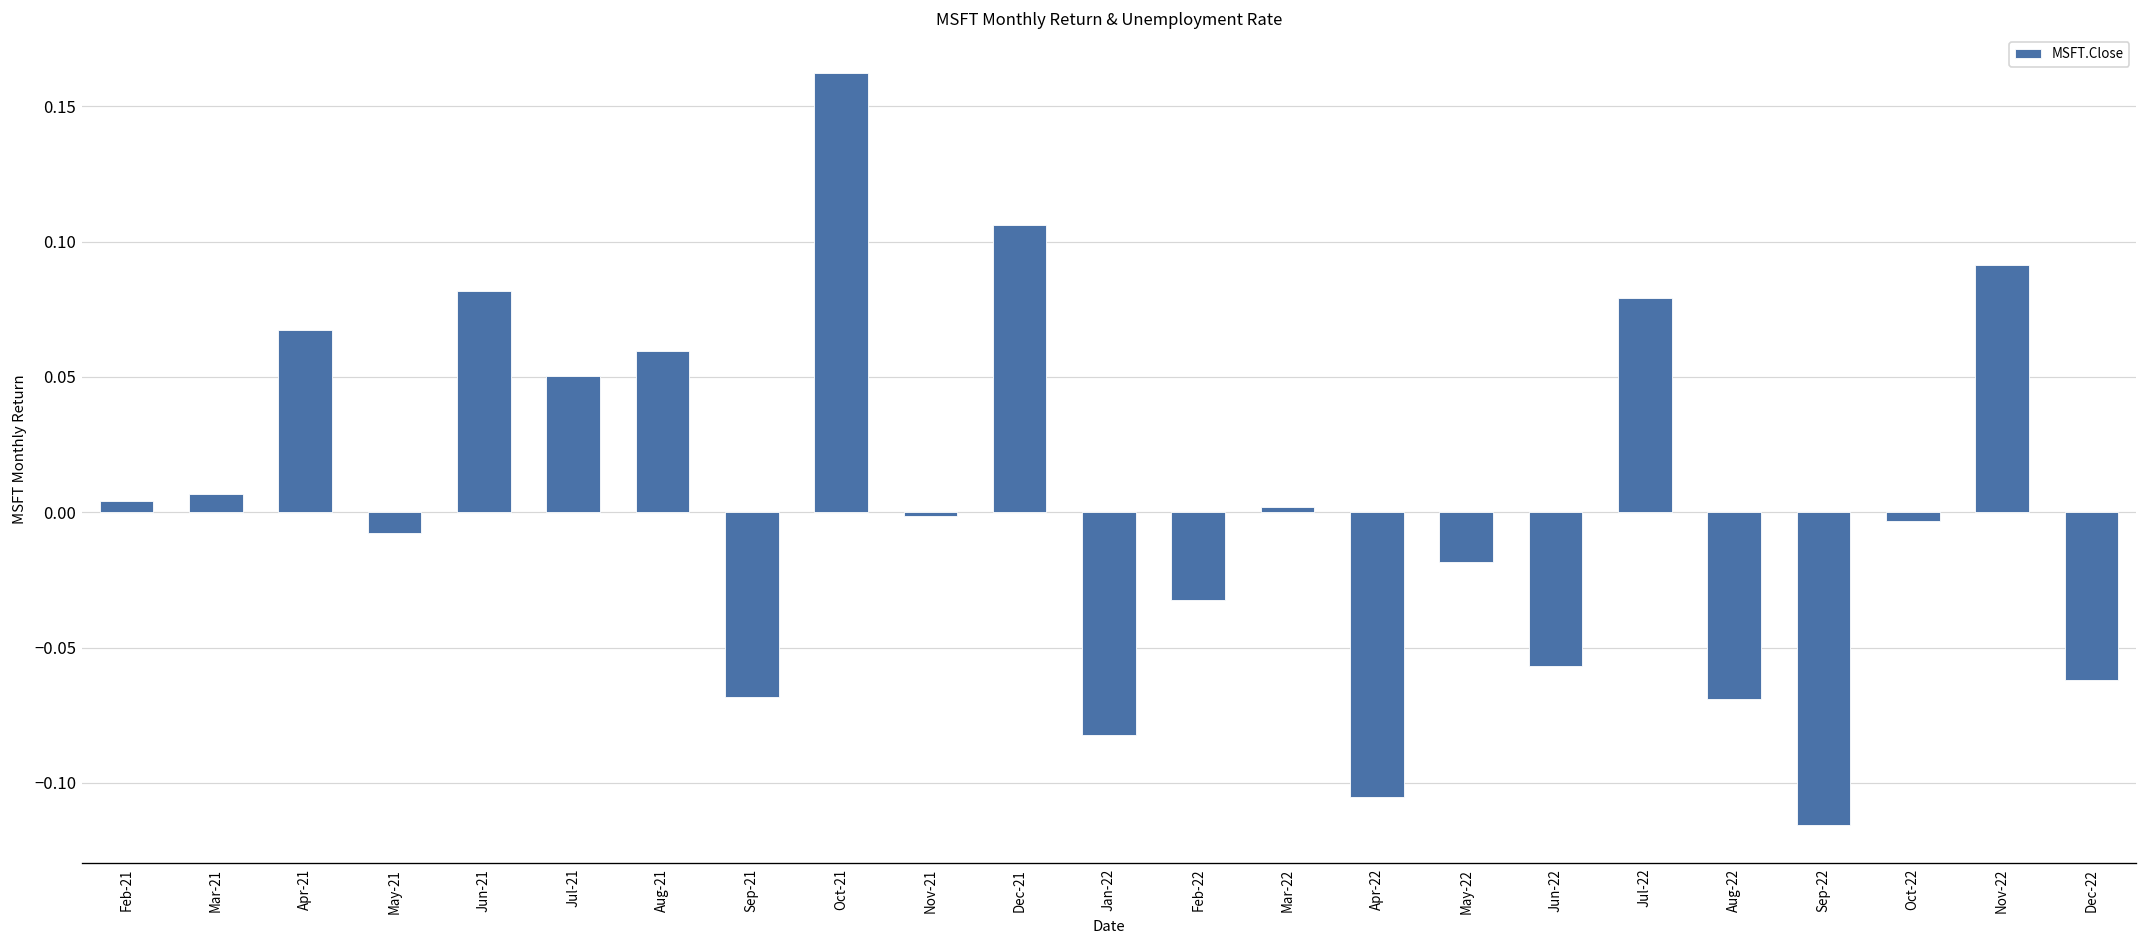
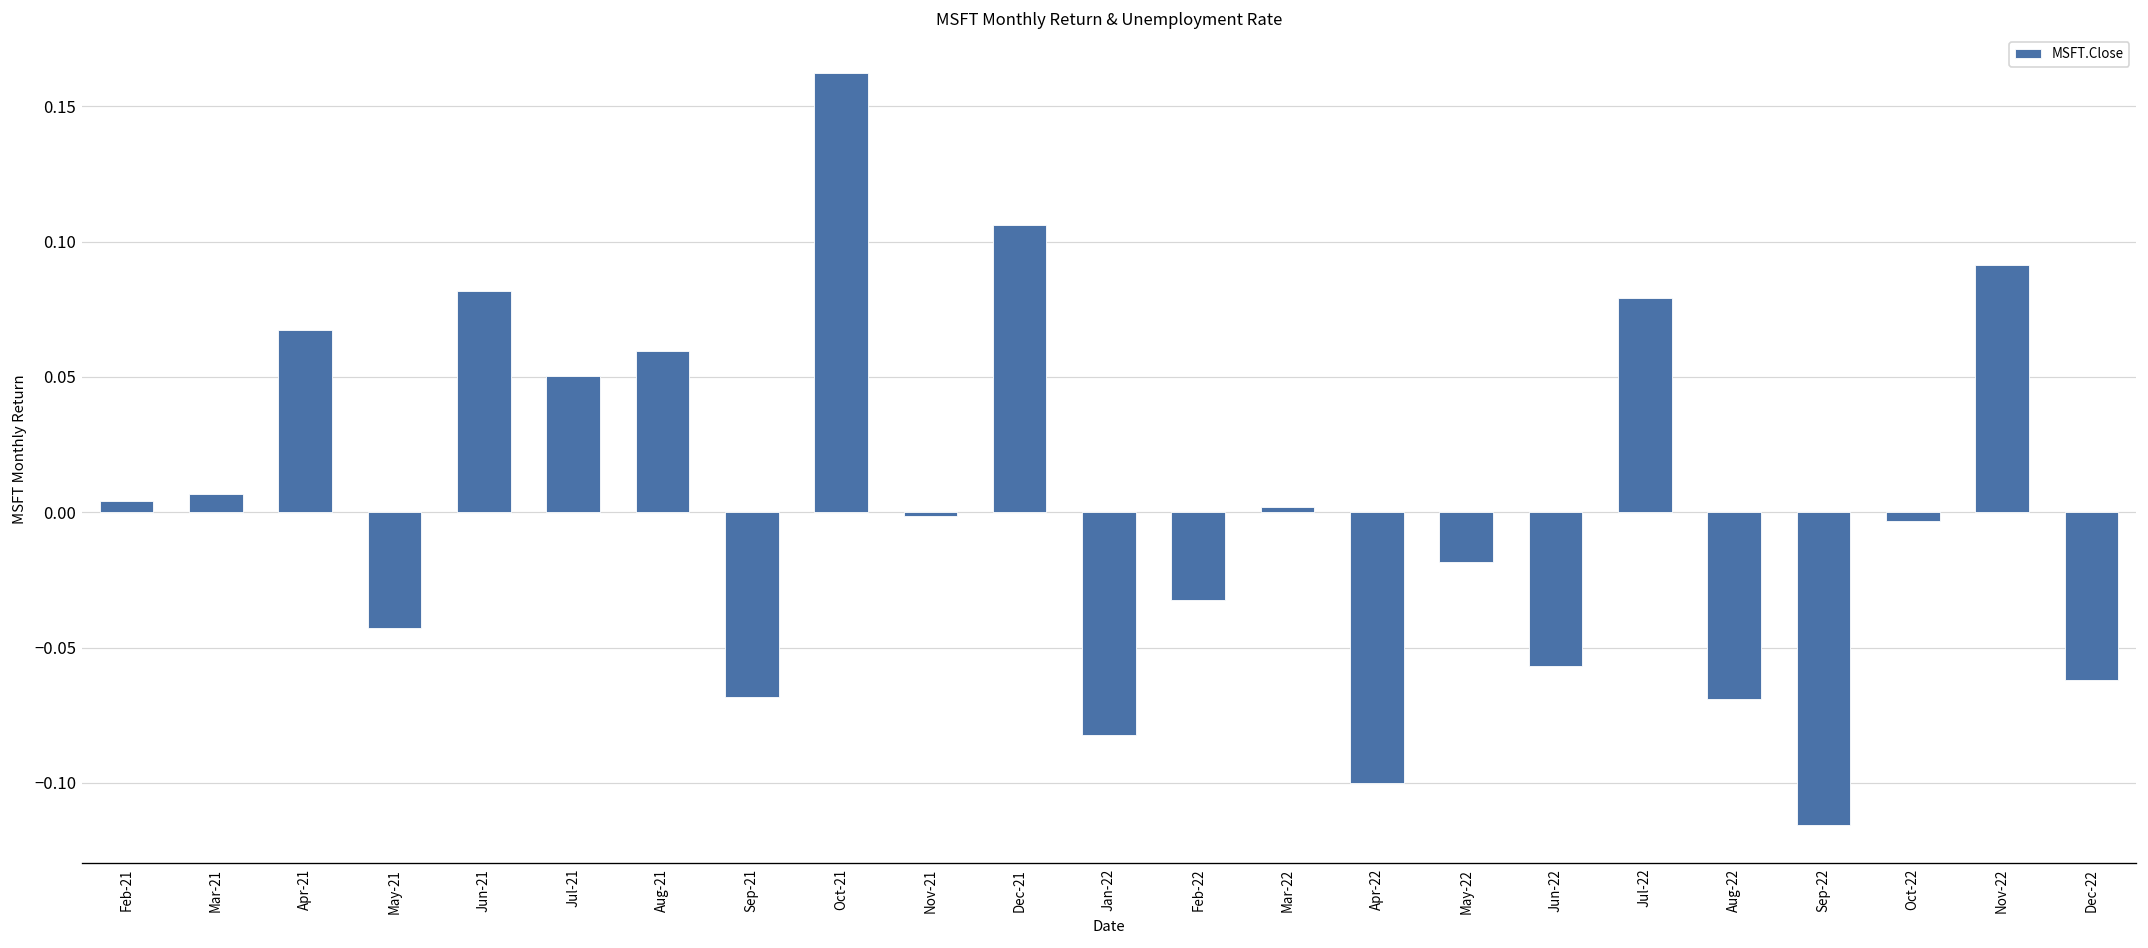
  {
    "Feb-21": 0.004,
    "Mar-21": 0.007,
    "Apr-21": 0.067,
-   "May-21": -0.008,
+   "May-21": -0.043,
    "Jun-21": 0.082,
    "Jul-21": 0.050,
    "Aug-21": 0.060,
    "Sep-21": -0.068,
    "Oct-21": 0.162,
    "Nov-21": -0.001,
    "Dec-21": 0.106,
    "Jan-22": -0.082,
    "Feb-22": -0.032,
    "Mar-22": 0.002,
-   "Apr-22": -0.105,
+   "Apr-22": -0.100,
    "May-22": -0.018,
    "Jun-22": -0.057,
    "Jul-22": 0.079,
    "Aug-22": -0.069,
    "Sep-22": -0.116,
    "Oct-22": -0.003,
    "Nov-22": 0.091,
    "Dec-22": -0.062
  }
